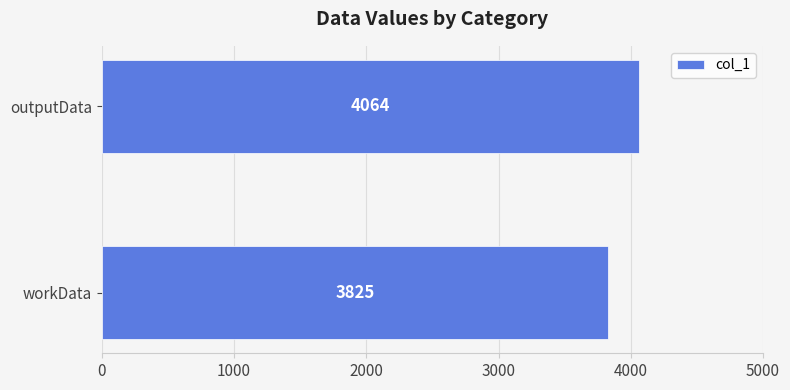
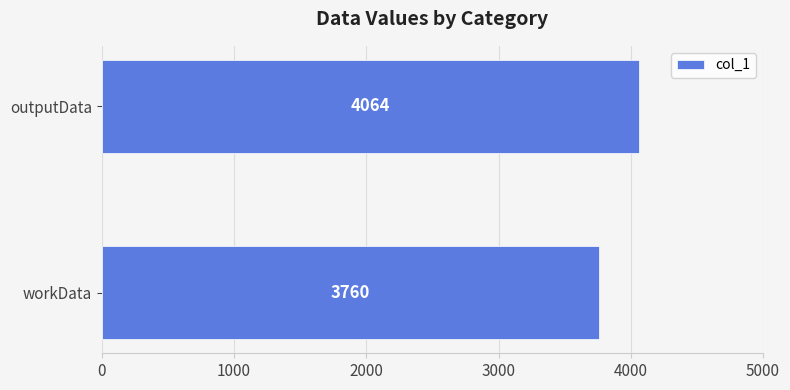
  {
    "outputData": 4064,
-   "workData": 3825
+   "workData": 3760
  }
